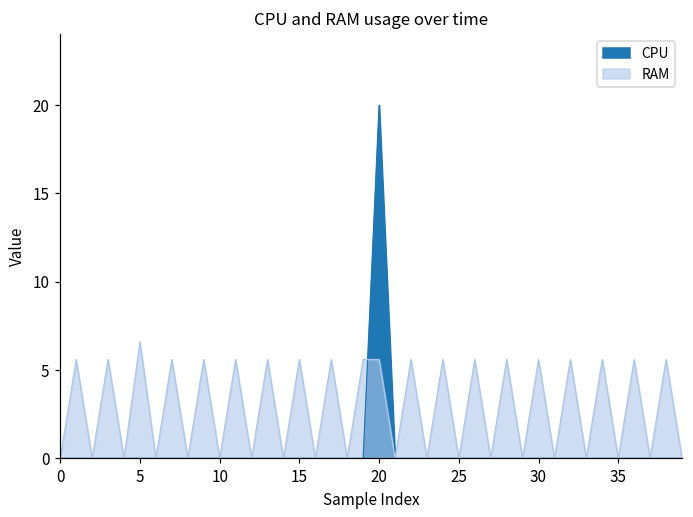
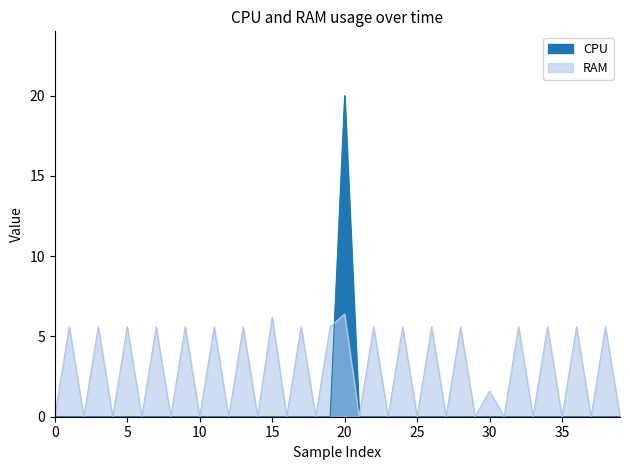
  {
    "CPU": {
      "5": 0.0,
      "15": 0.0,
      "20": 20.0,
      "30": 0.0
    },
    "RAM": {
-     "5": 6.6,
-     "15": 5.6,
-     "20": 5.6,
-     "30": 5.6
+     "5": 5.6,
+     "15": 6.2,
+     "20": 6.4,
+     "30": 1.6
    }
  }
